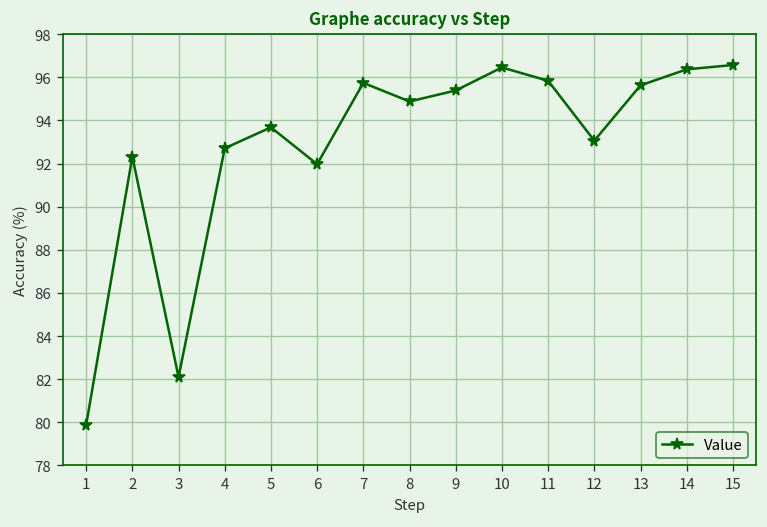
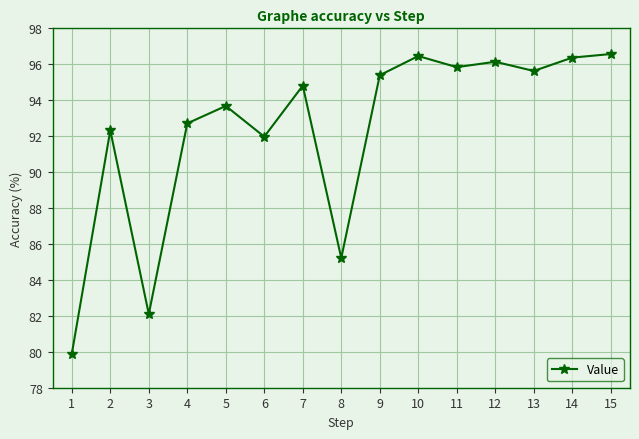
  {
    "1": 79.9,
    "2": 92.3,
    "3": 82.1,
    "4": 92.7,
    "5": 93.7,
    "6": 92.0,
-   "7": 95.7,
-   "8": 94.9,
+   "7": 94.8,
+   "8": 85.2,
    "9": 95.4,
    "10": 96.5,
    "11": 95.8,
-   "12": 93.1,
+   "12": 96.1,
    "13": 95.6,
    "14": 96.4,
    "15": 96.6
  }
